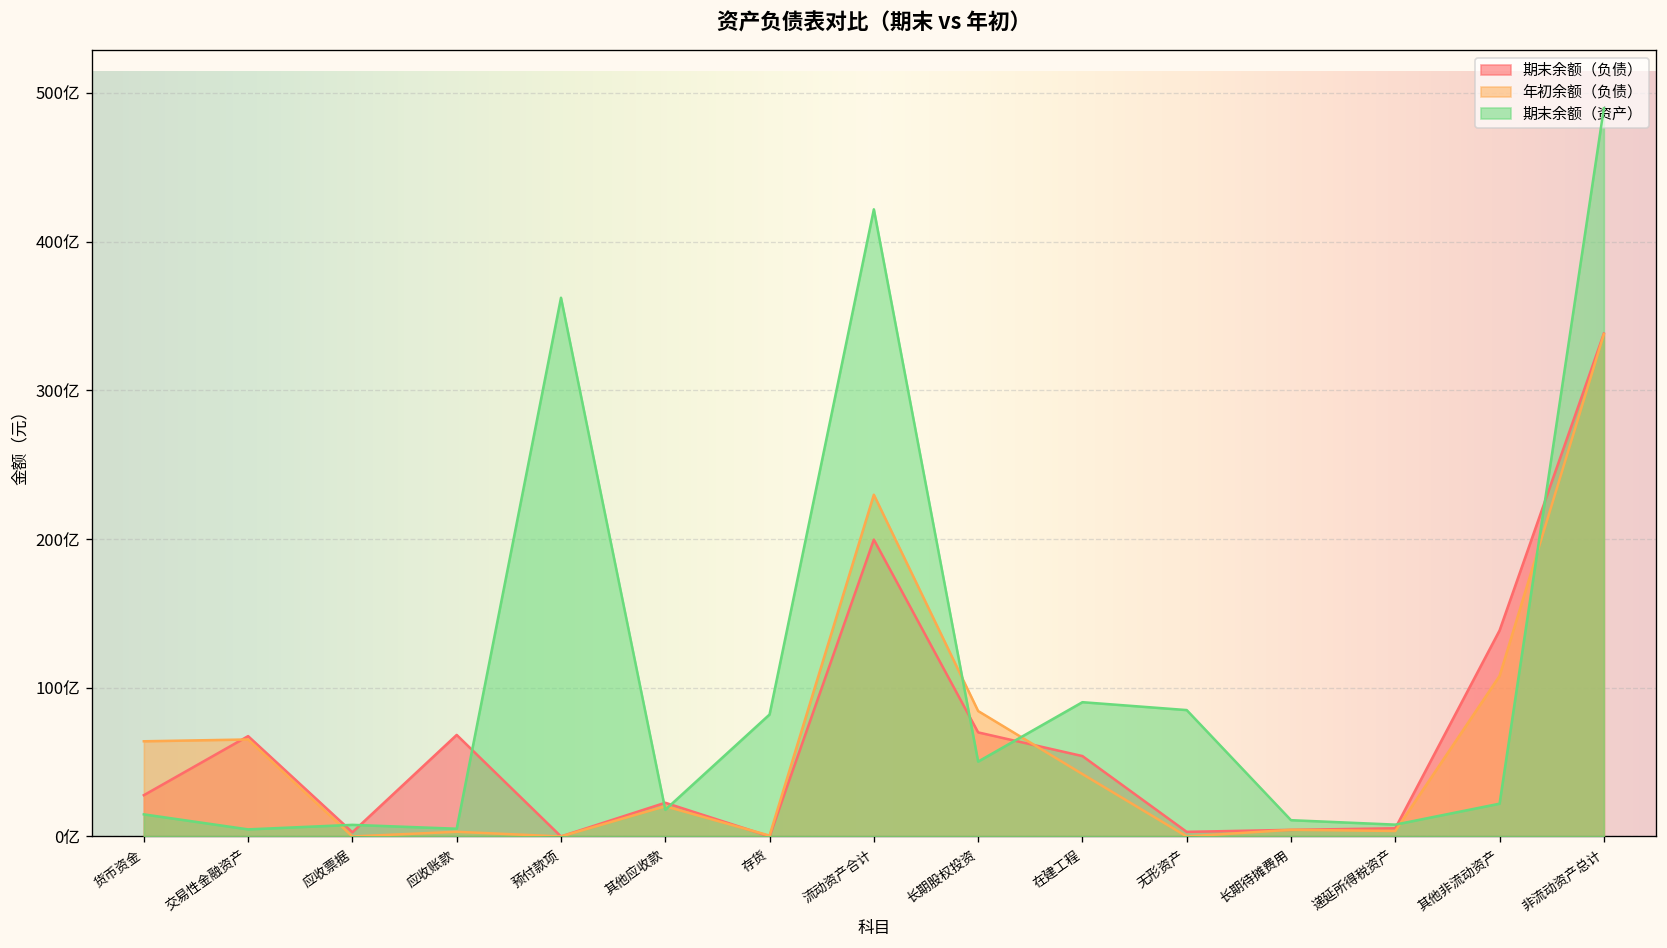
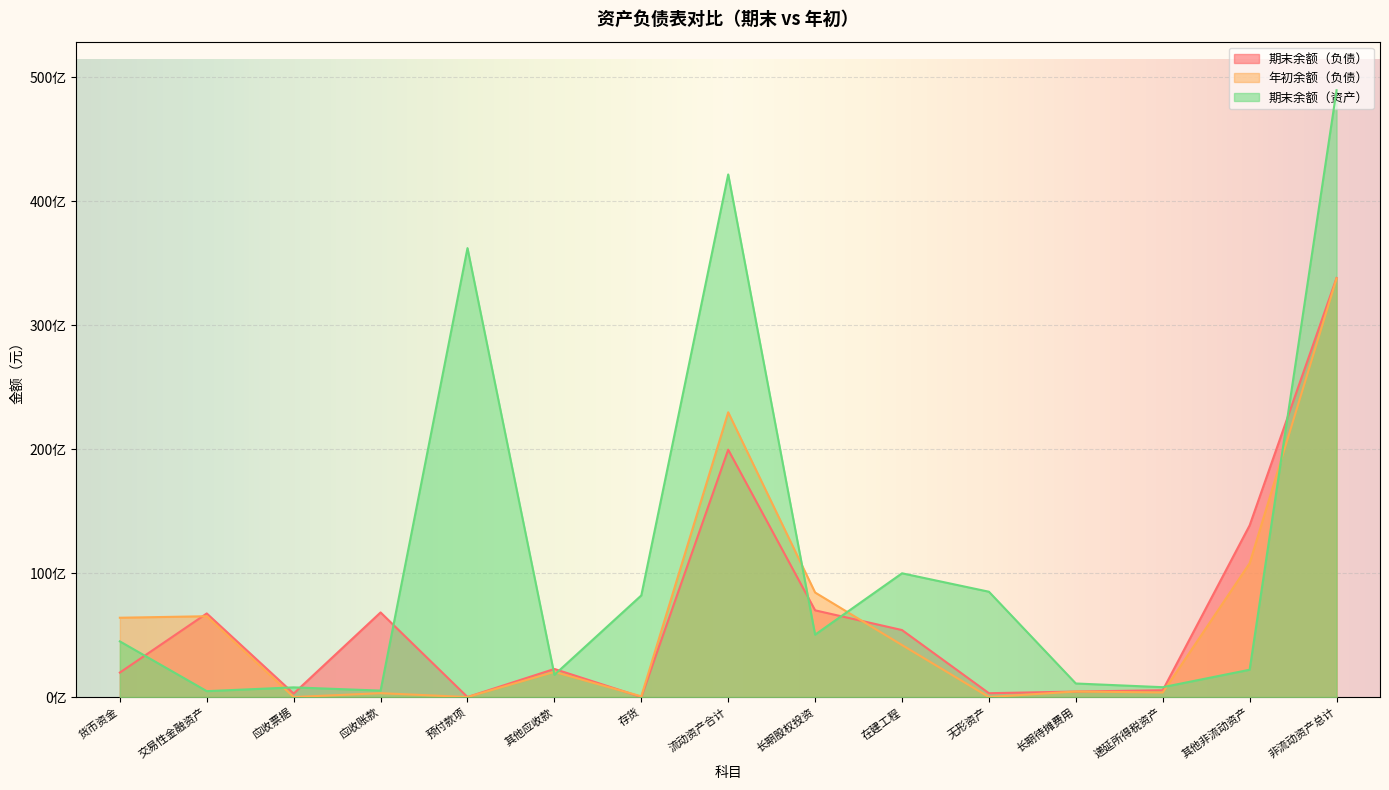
  {
    "期末余额（负债）": {
-     "货币资金": "28亿",
+     "货币资金": "20亿",
      "交易性金融资产": "67亿",
      "应收票据": "3亿",
      "应收账款": "68亿",
      "其他应收款": "23亿",
      "流动资产合计": "200亿",
      "长期股权投资": "70亿",
      "在建工程": "54亿",
      "无形资产": "3亿",
      "其他非流动资产": "139亿"
    },
    "年初余额（负债）": {
      "货币资金": "64亿",
      "交易性金融资产": "65亿",
      "应收票据": "0亿",
      "应收账款": "3亿",
      "其他应收款": "20亿",
      "流动资产合计": "230亿",
      "长期股权投资": "84亿",
      "在建工程": "42亿",
      "无形资产": "0亿",
      "其他非流动资产": "108亿"
    },
    "期末余额（资产）": {
-     "货币资金": "15亿",
+     "货币资金": "45亿",
      "交易性金融资产": "5亿",
      "应收票据": "8亿",
      "应收账款": "5亿",
      "预付款项": "362亿",
      "其他应收款": "18亿",
      "存货": "82亿",
      "流动资产合计": "422亿",
      "长期股权投资": "50亿",
-     "在建工程": "90亿",
+     "在建工程": "100亿",
      "无形资产": "85亿",
      "长期待摊费用": "11亿",
      "递延所得税资产": "8亿",
      "其他非流动资产": "22亿"
    }
  }
